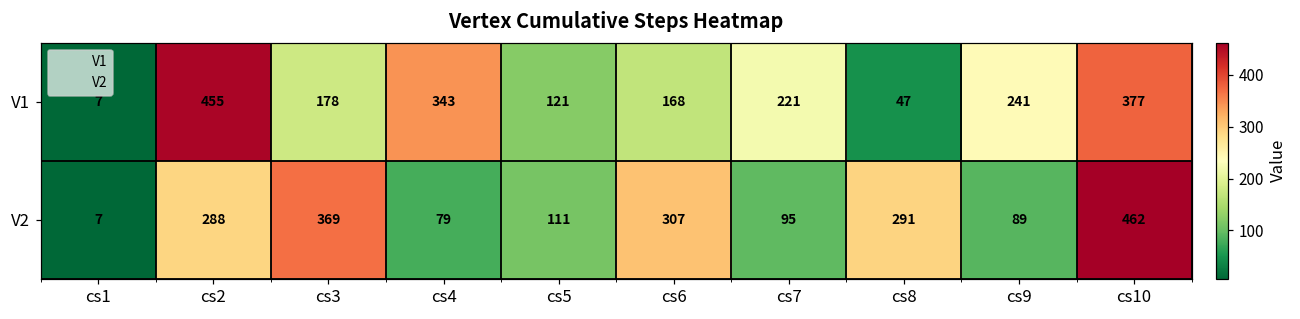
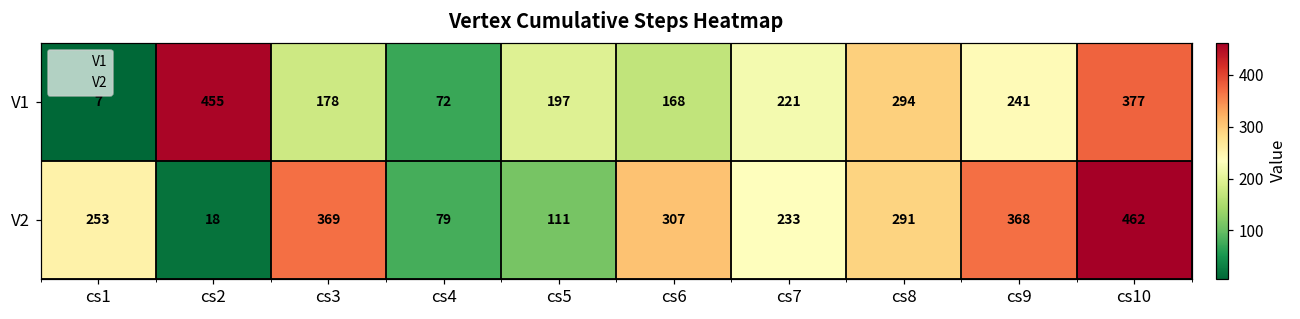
  {
    "V1": {
      "cs2": 455,
      "cs3": 178,
-     "cs4": 343,
-     "cs5": 121,
+     "cs4": 72,
+     "cs5": 197,
      "cs6": 168,
      "cs7": 221,
-     "cs8": 47,
+     "cs8": 294,
      "cs9": 241,
      "cs10": 377
    },
    "V2": {
-     "cs1": 7,
-     "cs2": 288,
+     "cs1": 253,
+     "cs2": 18,
      "cs3": 369,
      "cs4": 79,
      "cs5": 111,
      "cs6": 307,
-     "cs7": 95,
+     "cs7": 233,
      "cs8": 291,
-     "cs9": 89,
+     "cs9": 368,
      "cs10": 462
    }
  }
